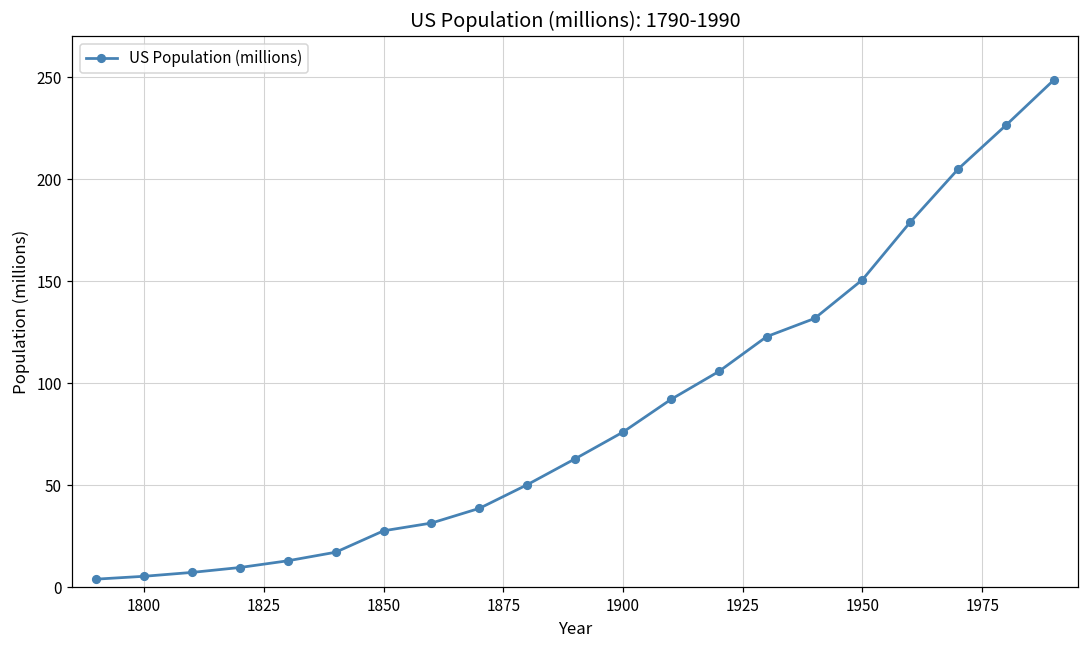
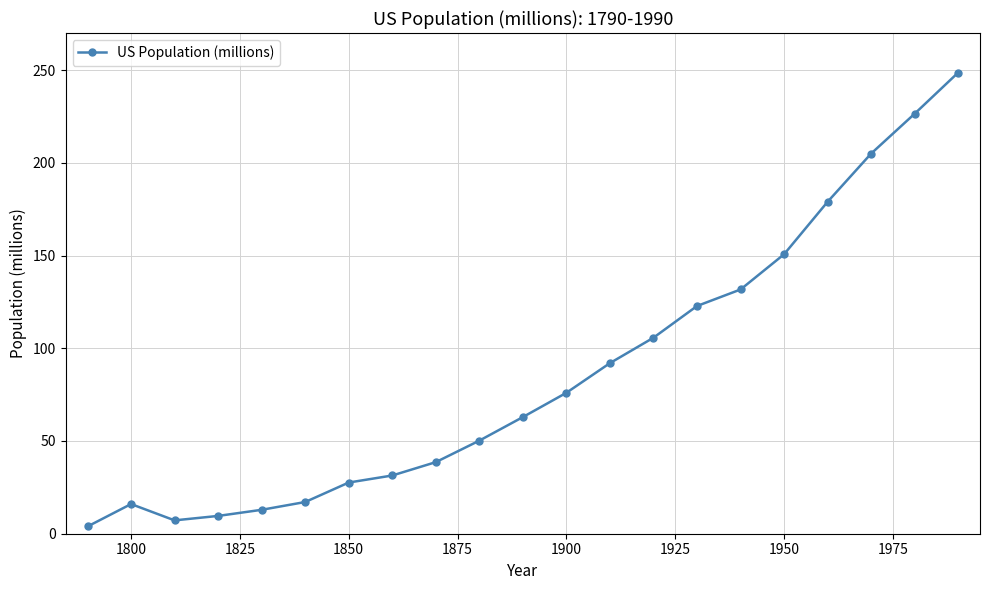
  {
-   "1800": 5,
+   "1800": 16,
    "1850": 28,
    "1900": 76,
    "1950": 151
  }
